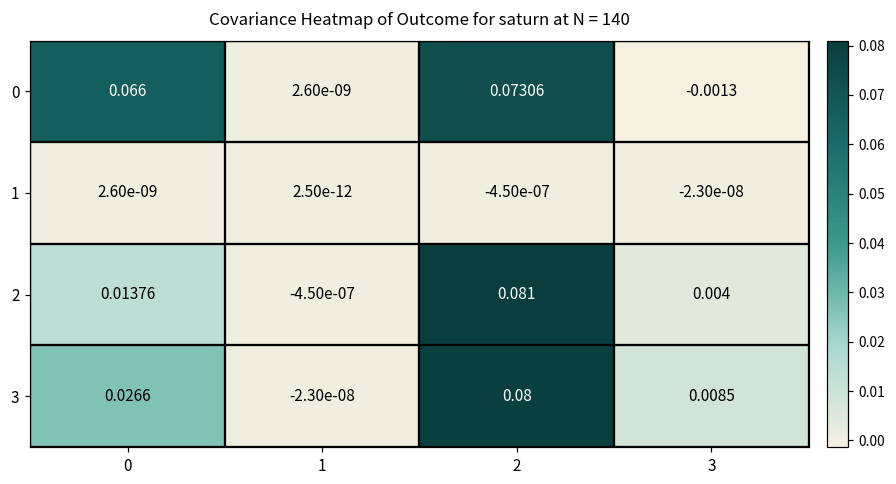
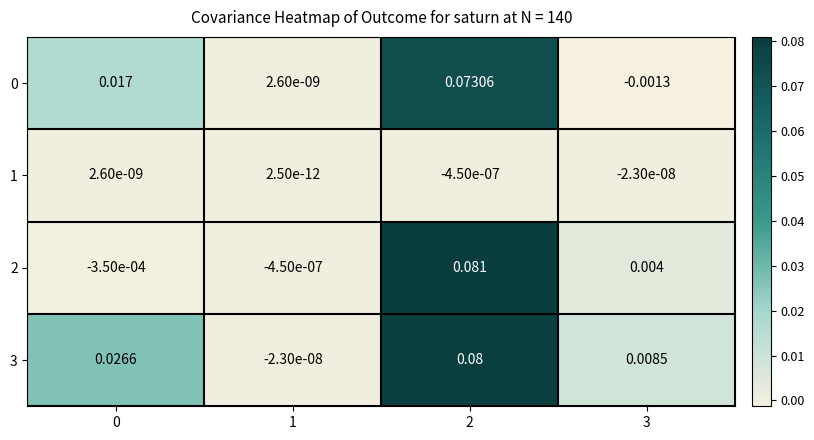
  {
    "0": {
-     "0": "0.066",
+     "0": "0.017",
      "1": "2.60e-09",
      "2": "0.07306",
      "3": "-0.0013"
    },
    "1": {
      "0": "2.60e-09",
      "1": "2.50e-12",
      "2": "-4.50e-07",
      "3": "-2.30e-08"
    },
    "2": {
-     "0": "0.01376",
+     "0": "-3.50e-04",
      "1": "-4.50e-07",
      "2": "0.081",
      "3": "0.004"
    },
    "3": {
      "0": "0.0266",
      "1": "-2.30e-08",
      "2": "0.08",
      "3": "0.0085"
    }
  }
